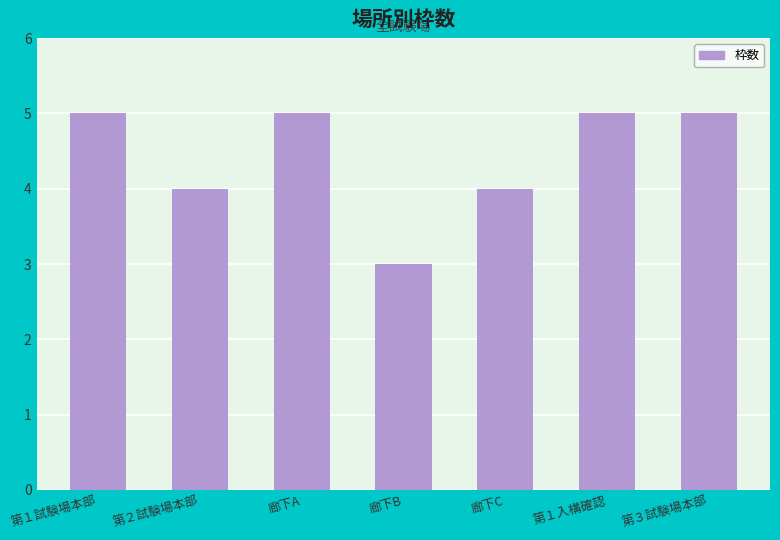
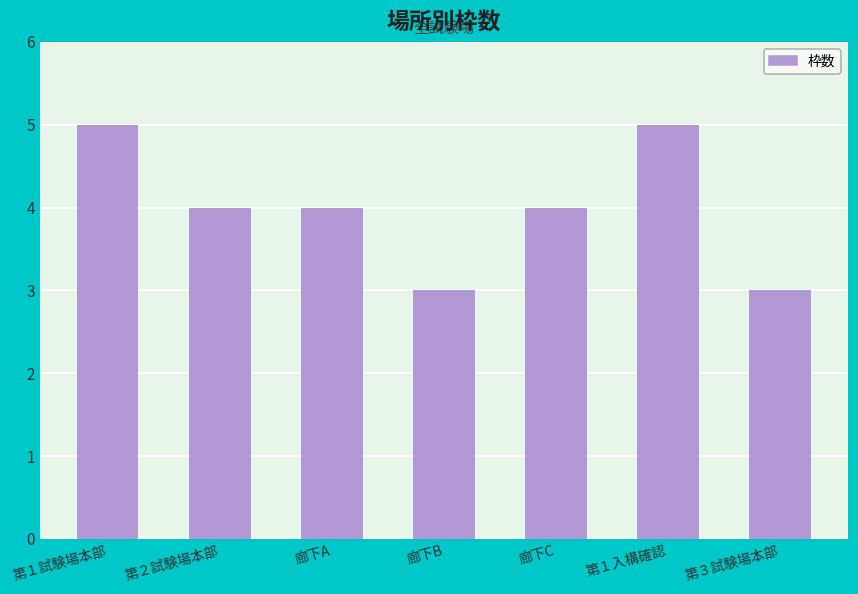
  {
    "第１試験場本部": 5,
    "第２試験場本部": 4,
-   "廊下A": 5,
+   "廊下A": 4,
    "廊下B": 3,
    "廊下C": 4,
    "第１入構確認": 5,
-   "第３試験場本部": 5
+   "第３試験場本部": 3
  }
